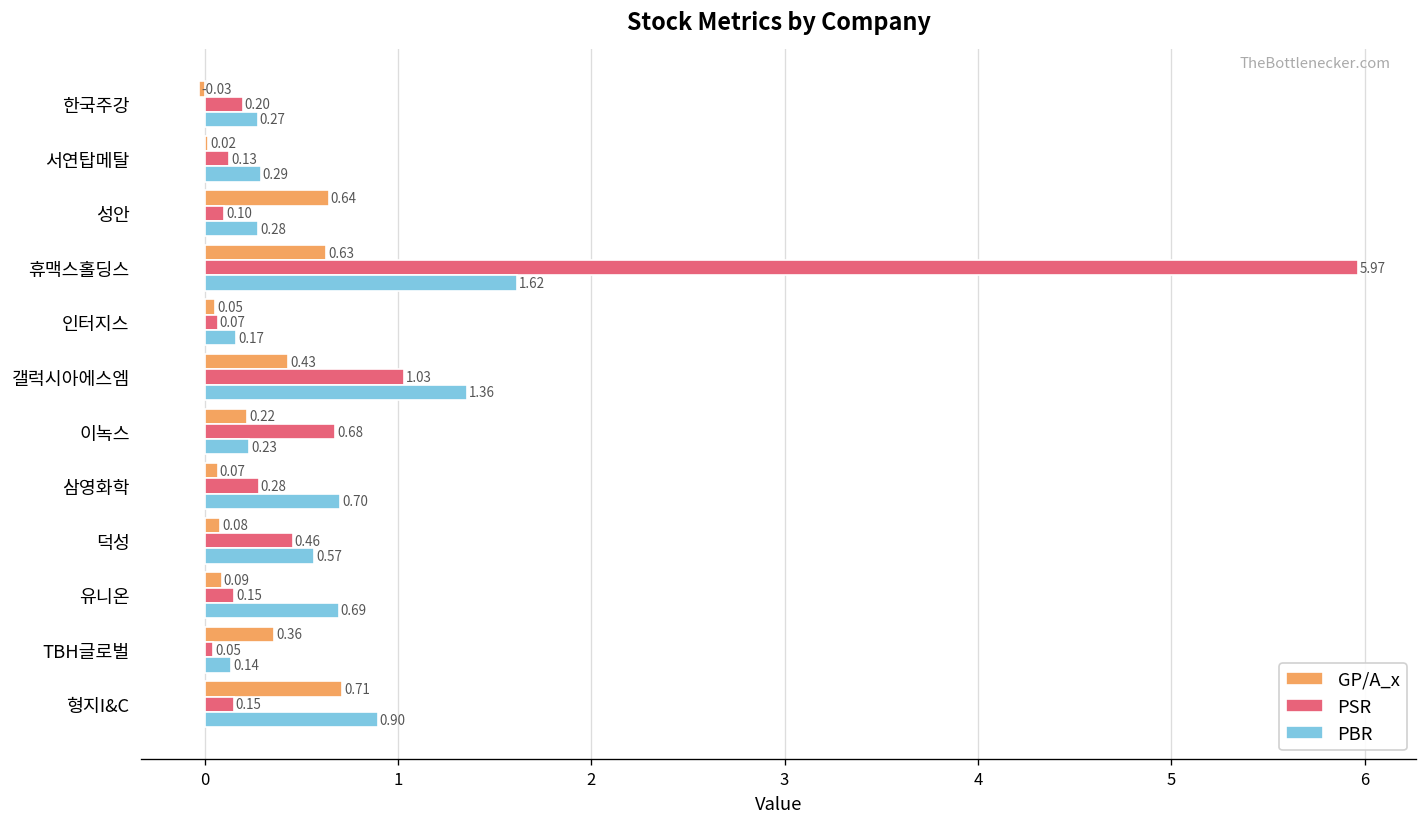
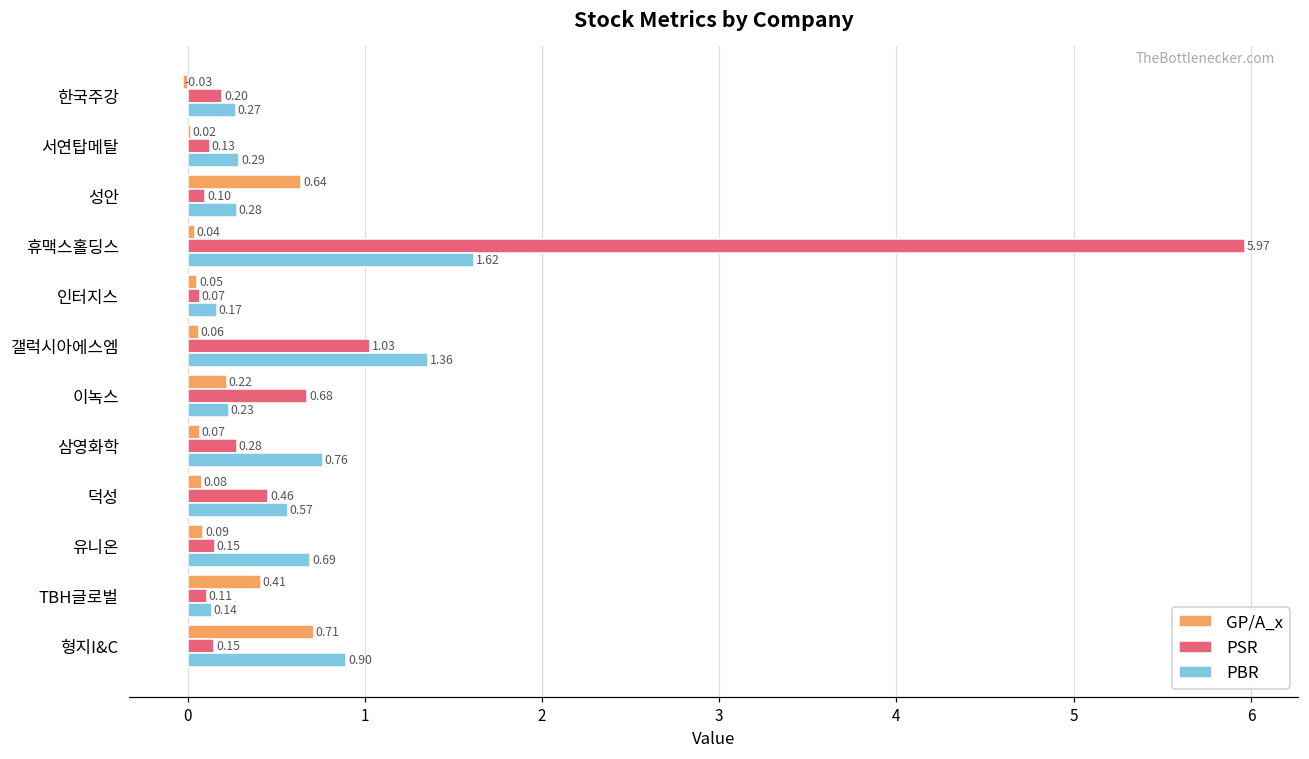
  {
    "GP/A_x": {
      "한국주강": -0.03,
      "서연탑메탈": 0.02,
      "성안": 0.64,
-     "휴맥스홀딩스": 0.63,
+     "휴맥스홀딩스": 0.04,
      "인터지스": 0.05,
-     "갤럭시아에스엠": 0.43,
+     "갤럭시아에스엠": 0.06,
      "이녹스": 0.22,
      "삼영화학": 0.07,
      "덕성": 0.08,
      "유니온": 0.09,
-     "TBH글로벌": 0.36,
+     "TBH글로벌": 0.41,
      "형지I&C": 0.71
    },
    "PSR": {
      "한국주강": 0.20,
      "서연탑메탈": 0.13,
      "성안": 0.10,
      "휴맥스홀딩스": 5.97,
      "인터지스": 0.07,
      "갤럭시아에스엠": 1.03,
      "이녹스": 0.68,
      "삼영화학": 0.28,
      "덕성": 0.46,
      "유니온": 0.15,
-     "TBH글로벌": 0.05,
+     "TBH글로벌": 0.11,
      "형지I&C": 0.15
    },
    "PBR": {
      "한국주강": 0.27,
      "서연탑메탈": 0.29,
      "성안": 0.28,
      "휴맥스홀딩스": 1.62,
      "인터지스": 0.17,
      "갤럭시아에스엠": 1.36,
      "이녹스": 0.23,
-     "삼영화학": 0.70,
+     "삼영화학": 0.76,
      "덕성": 0.57,
      "유니온": 0.69,
      "TBH글로벌": 0.14,
      "형지I&C": 0.90
    }
  }
